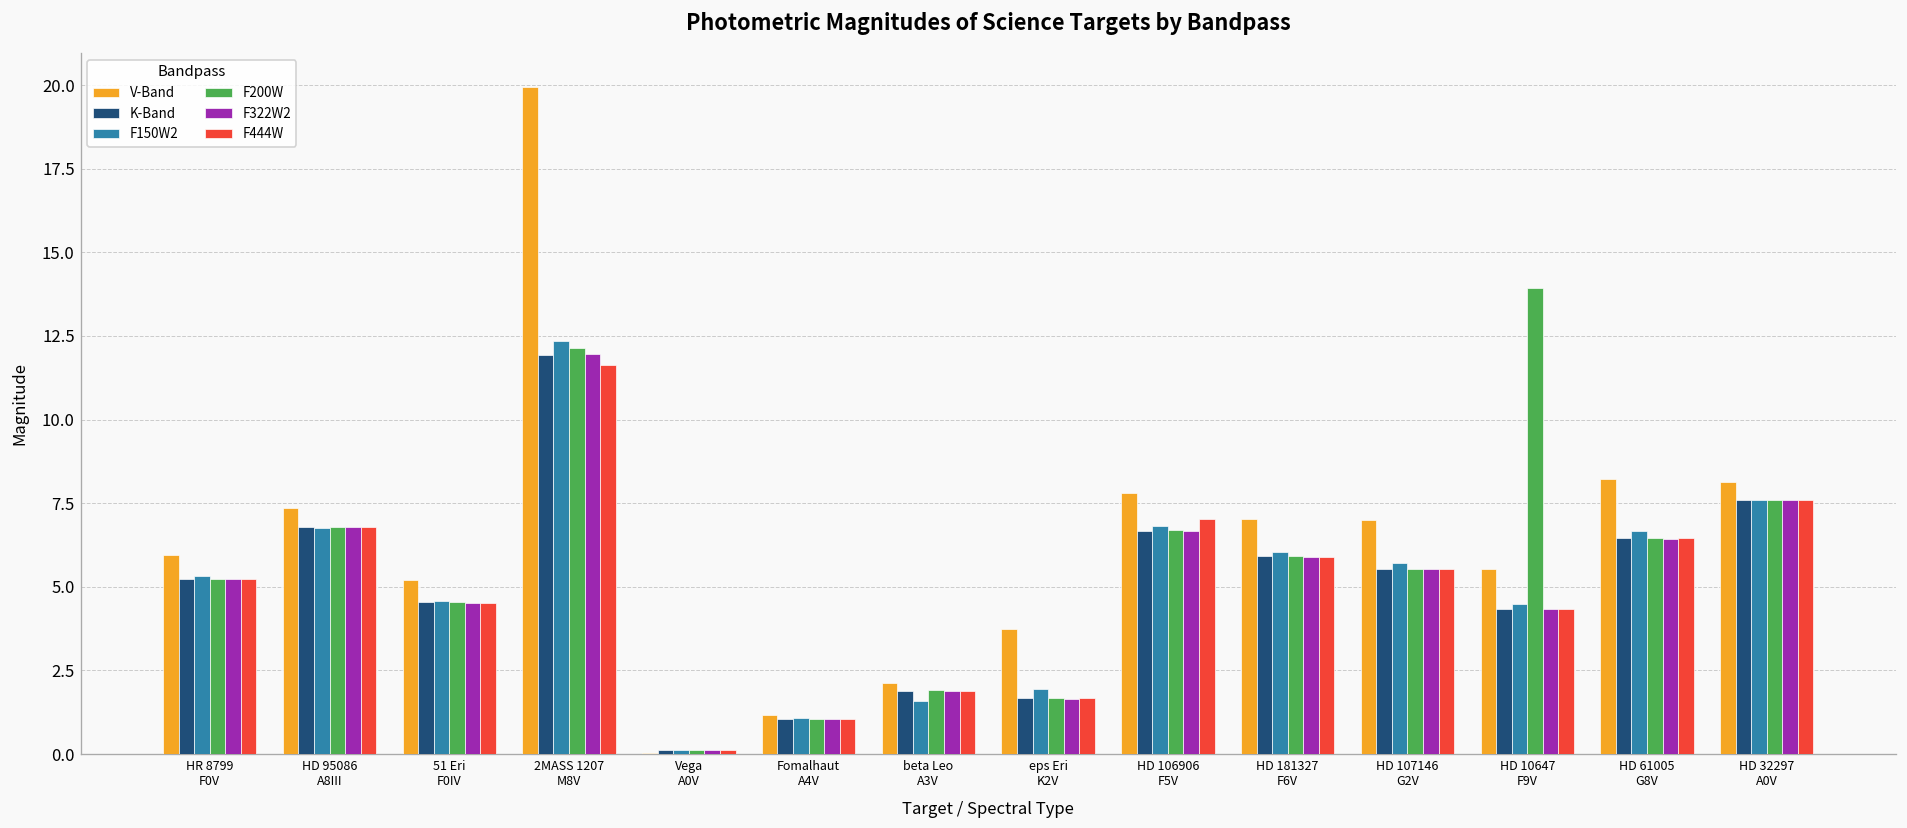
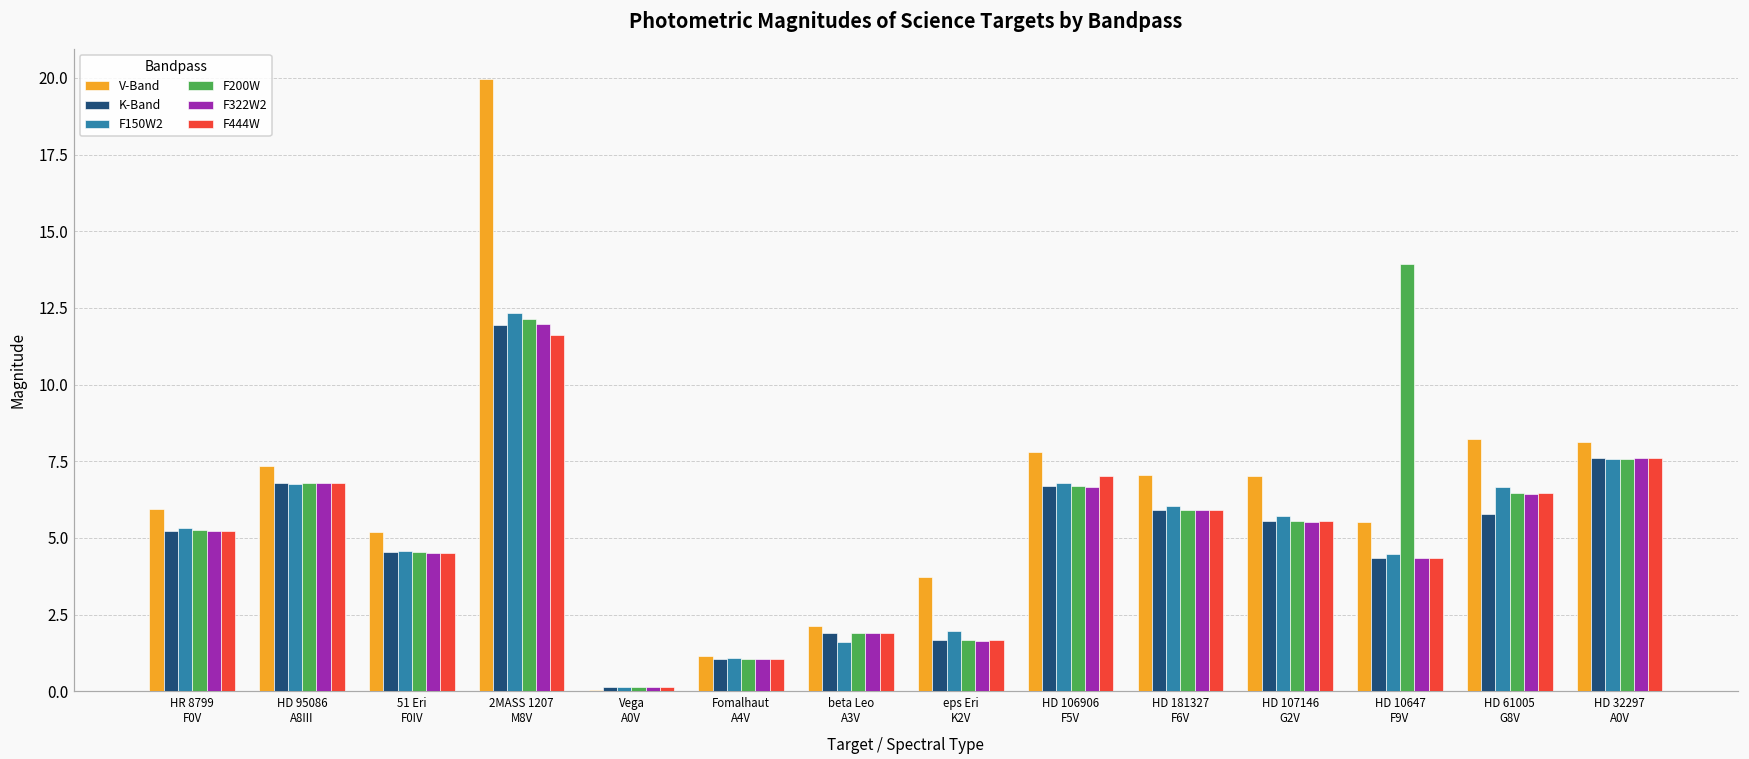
  {
    "V-Band": {
      "HR 8799 F0V": 6.0,
      "HD 95086 A8III": 7.4,
      "51 Eri F0IV": 5.2,
      "2MASS 1207 M8V": 20.0,
      "Fomalhaut A4V": 1.2,
      "beta Leo A3V": 2.1,
      "eps Eri K2V": 3.7,
      "HD 106906 F5V": 7.8,
      "HD 181327 F6V": 7.0,
      "HD 107146 G2V": 7.0,
      "HD 10647 F9V": 5.5,
      "HD 61005 G8V": 8.2,
      "HD 32297 A0V": 8.1
    },
    "K-Band": {
      "HR 8799 F0V": 5.2,
      "HD 95086 A8III": 6.8,
      "51 Eri F0IV": 4.5,
      "2MASS 1207 M8V": 11.9,
      "Vega A0V": 0.1,
      "Fomalhaut A4V": 1.1,
      "beta Leo A3V": 1.9,
      "eps Eri K2V": 1.7,
      "HD 106906 F5V": 6.7,
      "HD 181327 F6V": 5.9,
      "HD 107146 G2V": 5.5,
      "HD 10647 F9V": 4.3,
-     "HD 61005 G8V": 6.5,
+     "HD 61005 G8V": 5.8,
      "HD 32297 A0V": 7.6
    },
    "F150W2": {
      "HR 8799 F0V": 5.3,
      "HD 95086 A8III": 6.8,
      "51 Eri F0IV": 4.6,
      "2MASS 1207 M8V": 12.3,
      "Vega A0V": 0.1,
      "Fomalhaut A4V": 1.1,
      "beta Leo A3V": 1.6,
      "eps Eri K2V": 2.0,
      "HD 106906 F5V": 6.8,
      "HD 181327 F6V": 6.0,
      "HD 107146 G2V": 5.7,
      "HD 10647 F9V": 4.5,
      "HD 61005 G8V": 6.7,
      "HD 32297 A0V": 7.6
    },
    "F200W": {
      "HR 8799 F0V": 5.2,
      "HD 95086 A8III": 6.8,
      "51 Eri F0IV": 4.5,
      "2MASS 1207 M8V": 12.1,
      "Vega A0V": 0.1,
      "Fomalhaut A4V": 1.1,
      "beta Leo A3V": 1.9,
      "eps Eri K2V": 1.7,
      "HD 106906 F5V": 6.7,
      "HD 181327 F6V": 5.9,
      "HD 107146 G2V": 5.5,
      "HD 10647 F9V": 13.9,
      "HD 61005 G8V": 6.5,
      "HD 32297 A0V": 7.6
    },
    "F322W2": {
      "HR 8799 F0V": 5.2,
      "HD 95086 A8III": 6.8,
      "51 Eri F0IV": 4.5,
      "2MASS 1207 M8V": 12.0,
      "Vega A0V": 0.1,
      "Fomalhaut A4V": 1.0,
      "beta Leo A3V": 1.9,
      "eps Eri K2V": 1.6,
      "HD 106906 F5V": 6.7,
      "HD 181327 F6V": 5.9,
      "HD 107146 G2V": 5.5,
      "HD 10647 F9V": 4.3,
      "HD 61005 G8V": 6.4,
      "HD 32297 A0V": 7.6
    },
    "F444W": {
      "HR 8799 F0V": 5.2,
      "HD 95086 A8III": 6.8,
      "51 Eri F0IV": 4.5,
      "2MASS 1207 M8V": 11.6,
      "Vega A0V": 0.1,
      "Fomalhaut A4V": 1.0,
      "beta Leo A3V": 1.9,
      "eps Eri K2V": 1.7,
      "HD 106906 F5V": 7.0,
      "HD 181327 F6V": 5.9,
      "HD 107146 G2V": 5.5,
      "HD 10647 F9V": 4.3,
      "HD 61005 G8V": 6.5,
      "HD 32297 A0V": 7.6
    }
  }
